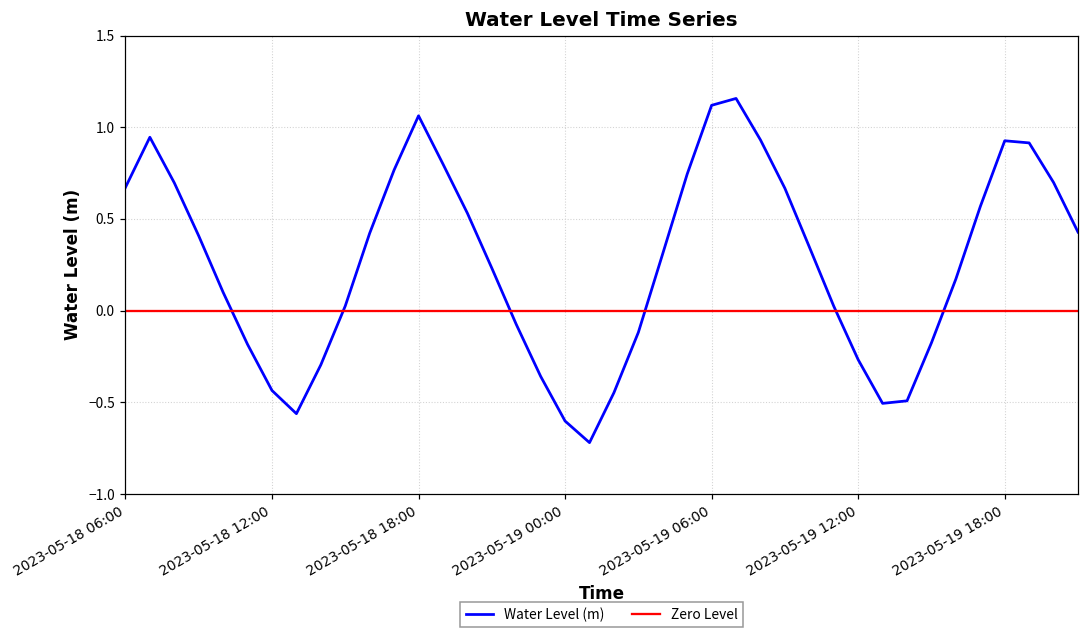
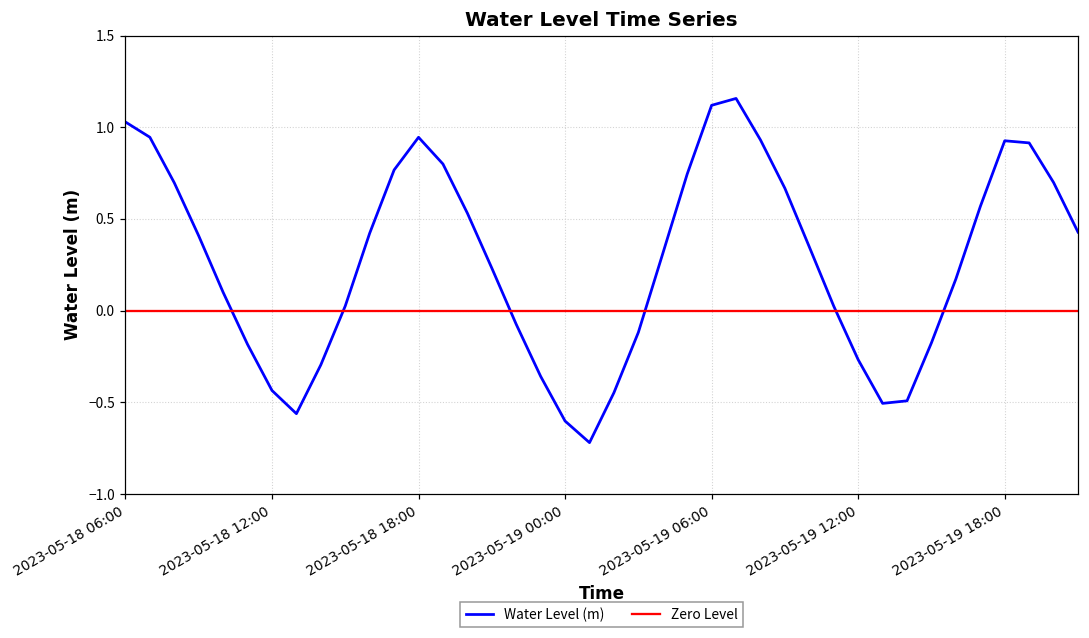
  {
-   "2023-05-18 06:00": 0.67,
+   "2023-05-18 06:00": 1.03,
    "2023-05-18 12:00": -0.44,
-   "2023-05-18 18:00": 1.06,
+   "2023-05-18 18:00": 0.94,
    "2023-05-19 00:00": -0.60,
    "2023-05-19 06:00": 1.12,
    "2023-05-19 12:00": -0.27,
    "2023-05-19 18:00": 0.93
  }
